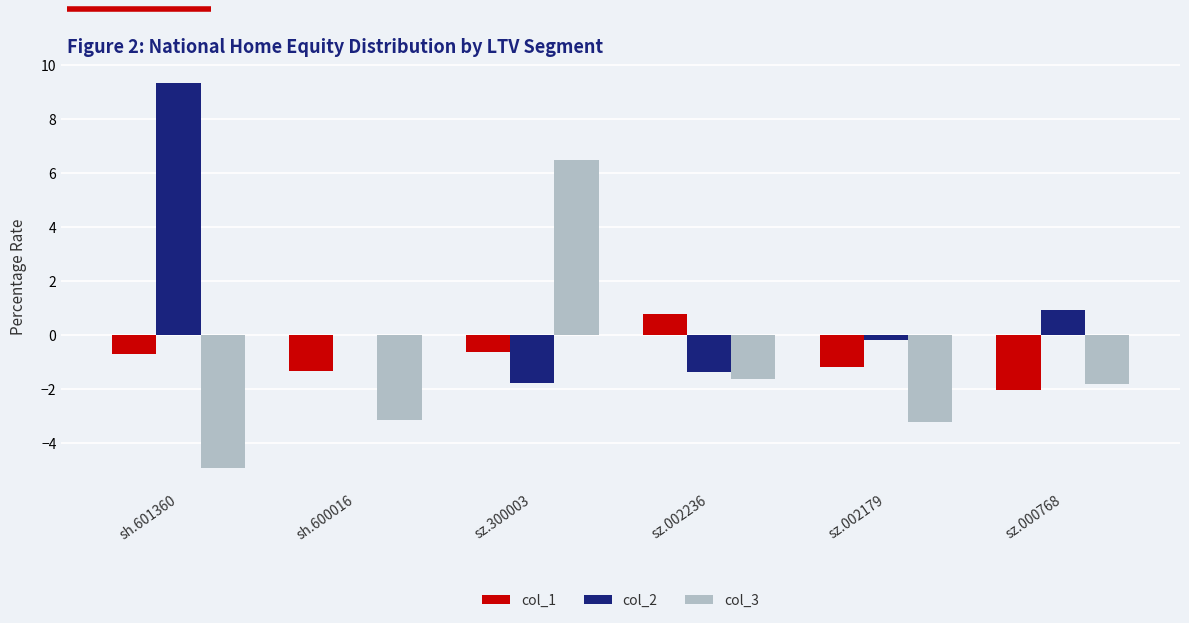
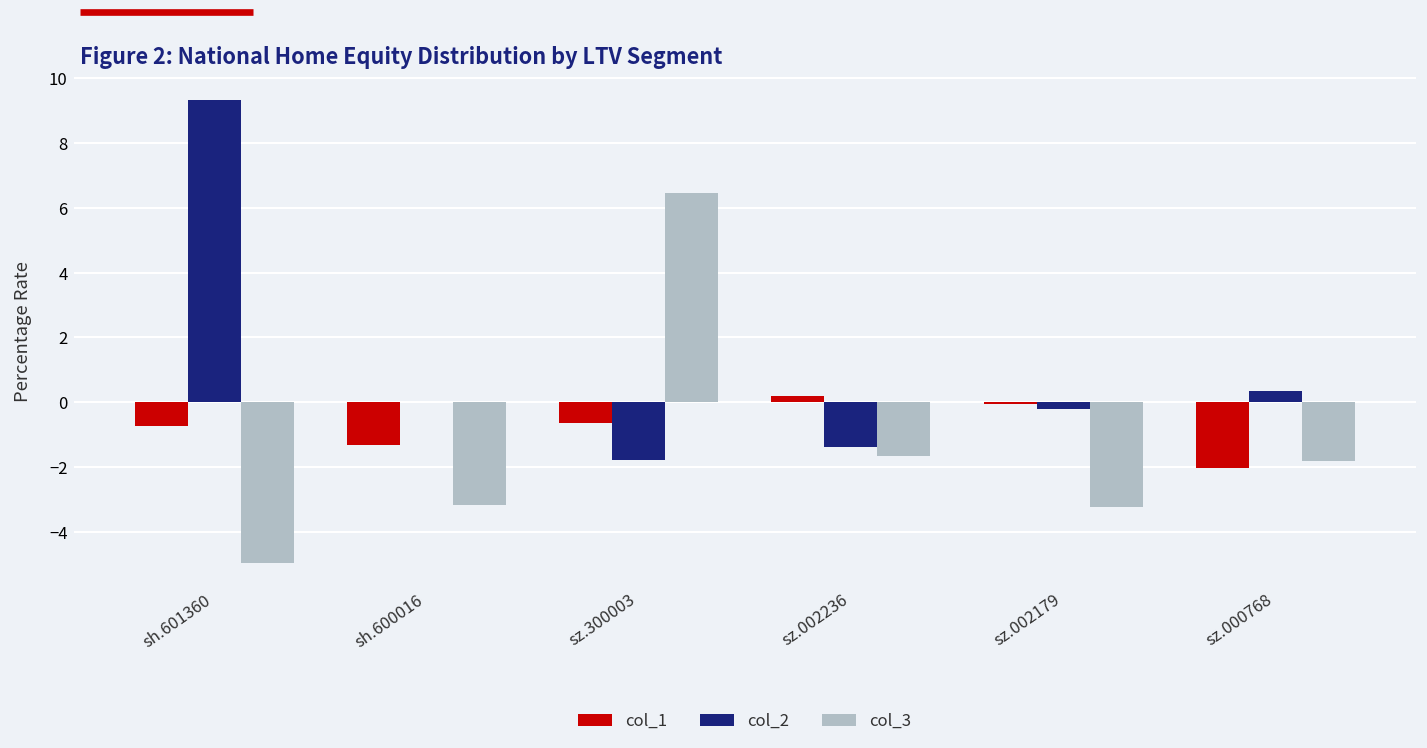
  {
    "col_1": {
      "sh.601360": -0.7,
      "sh.600016": -1.3,
      "sz.300003": -0.6,
-     "sz.002236": 0.8,
-     "sz.002179": -1.2,
+     "sz.002236": 0.2,
+     "sz.002179": 0.0,
      "sz.000768": -2.0
    },
    "col_2": {
      "sh.601360": 9.3,
      "sh.600016": 0.0,
      "sz.300003": -1.8,
      "sz.002236": -1.4,
      "sz.002179": -0.2,
-     "sz.000768": 0.9
+     "sz.000768": 0.4
    },
    "col_3": {
      "sh.601360": -4.9,
      "sh.600016": -3.2,
      "sz.300003": 6.5,
      "sz.002236": -1.6,
      "sz.002179": -3.2,
      "sz.000768": -1.8
    }
  }
